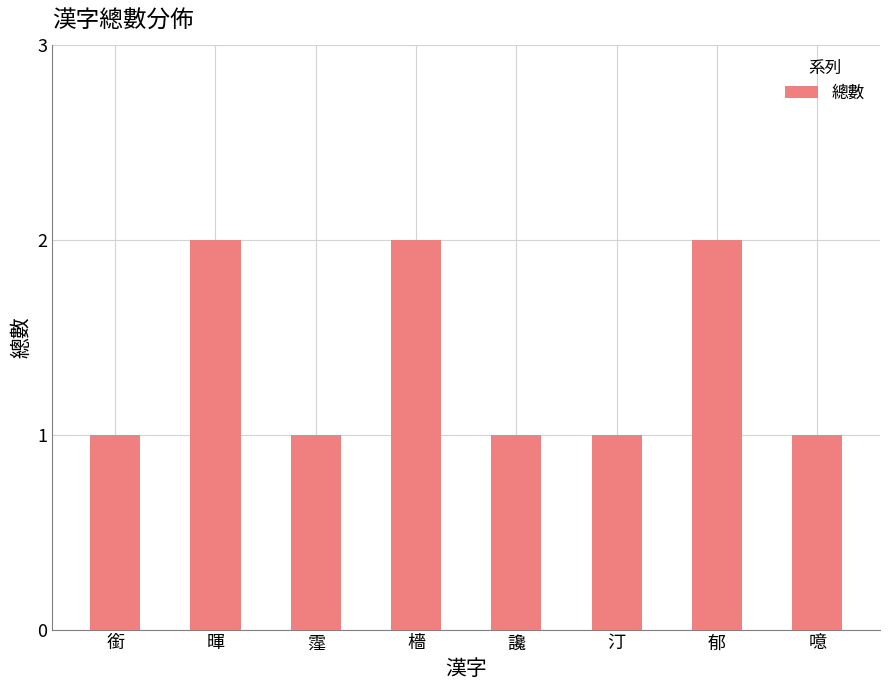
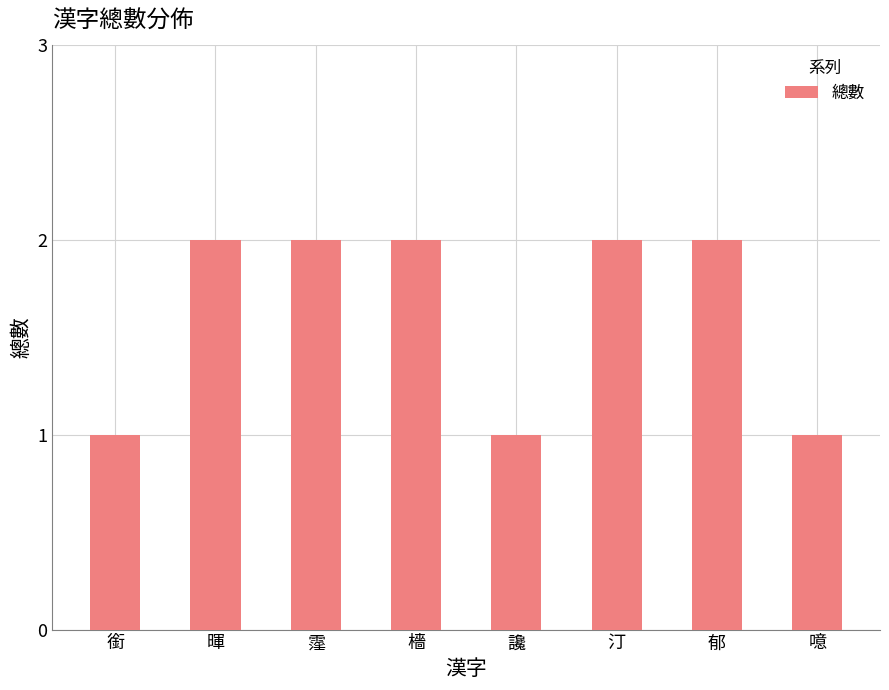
  {
    "銜": 1,
    "暉": 2,
-   "霪": 1,
+   "霪": 2,
    "檣": 2,
    "讒": 1,
-   "汀": 1,
+   "汀": 2,
    "郁": 2,
    "噫": 1
  }
